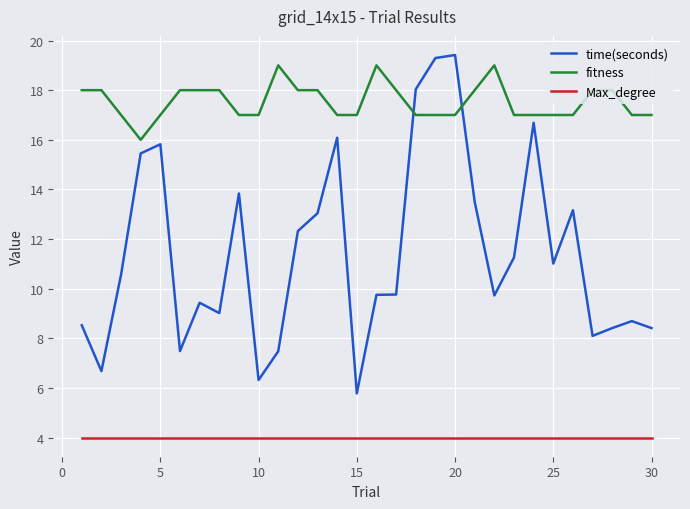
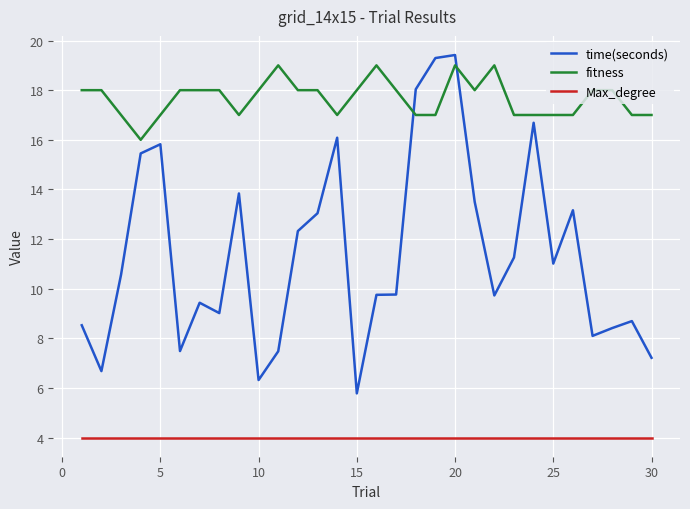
  {
    "time(seconds)": {
      "5": 15.8,
      "10": 6.3,
      "15": 5.8,
      "20": 19.4,
      "25": 11.0,
-     "30": 8.4
+     "30": 7.2
    },
    "fitness": {
      "5": 17,
-     "10": 17,
-     "15": 17,
-     "20": 17,
+     "10": 18,
+     "15": 18,
+     "20": 19,
      "25": 17,
      "30": 17
    },
    "Max_degree": {
      "5": 4.0,
      "10": 4.0,
      "15": 4.0,
      "20": 4.0,
      "25": 4.0,
      "30": 4.0
    }
  }
